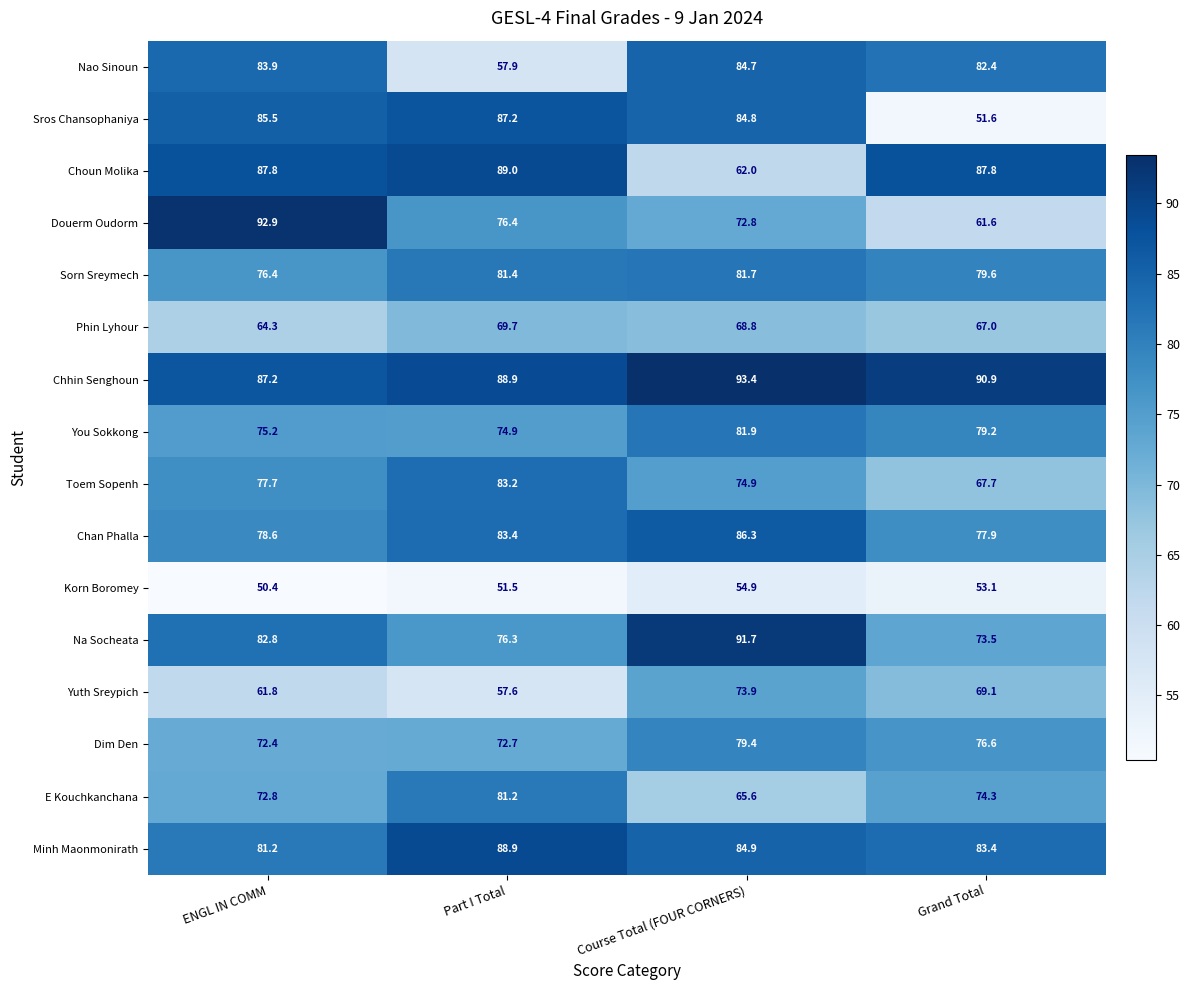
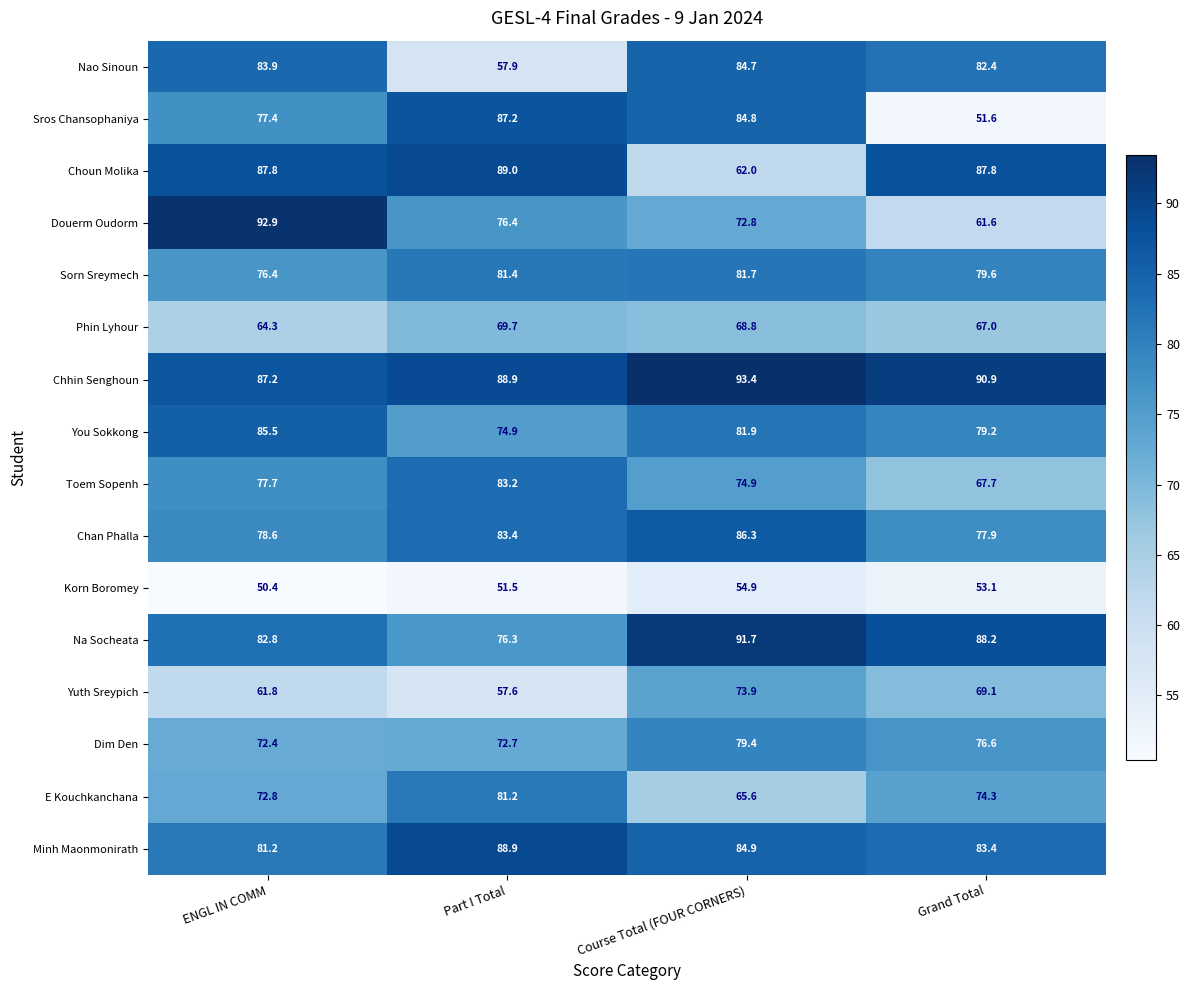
  {
    "Nao Sinoun": {
      "ENGL IN COMM": 83.9,
      "Part I Total": 57.9,
      "Course Total (FOUR CORNERS)": 84.7,
      "Grand Total": 82.4
    },
    "Sros Chansophaniya": {
-     "ENGL IN COMM": 85.5,
+     "ENGL IN COMM": 77.4,
      "Part I Total": 87.2,
      "Course Total (FOUR CORNERS)": 84.8,
      "Grand Total": 51.6
    },
    "Choun Molika": {
      "ENGL IN COMM": 87.8,
      "Part I Total": 89.0,
      "Course Total (FOUR CORNERS)": 62.0,
      "Grand Total": 87.8
    },
    "Douerm Oudorm": {
      "ENGL IN COMM": 92.9,
      "Part I Total": 76.4,
      "Course Total (FOUR CORNERS)": 72.8,
      "Grand Total": 61.6
    },
    "Sorn Sreymech": {
      "ENGL IN COMM": 76.4,
      "Part I Total": 81.4,
      "Course Total (FOUR CORNERS)": 81.7,
      "Grand Total": 79.6
    },
    "Phin Lyhour": {
      "ENGL IN COMM": 64.3,
      "Part I Total": 69.7,
      "Course Total (FOUR CORNERS)": 68.8,
      "Grand Total": 67.0
    },
    "Chhin Senghoun": {
      "ENGL IN COMM": 87.2,
      "Part I Total": 88.9,
      "Course Total (FOUR CORNERS)": 93.4,
      "Grand Total": 90.9
    },
    "You Sokkong": {
-     "ENGL IN COMM": 75.2,
+     "ENGL IN COMM": 85.5,
      "Part I Total": 74.9,
      "Course Total (FOUR CORNERS)": 81.9,
      "Grand Total": 79.2
    },
    "Toem Sopenh": {
      "ENGL IN COMM": 77.7,
      "Part I Total": 83.2,
      "Course Total (FOUR CORNERS)": 74.9,
      "Grand Total": 67.7
    },
    "Chan Phalla": {
      "ENGL IN COMM": 78.6,
      "Part I Total": 83.4,
      "Course Total (FOUR CORNERS)": 86.3,
      "Grand Total": 77.9
    },
    "Korn Boromey": {
      "ENGL IN COMM": 50.4,
      "Part I Total": 51.5,
      "Course Total (FOUR CORNERS)": 54.9,
      "Grand Total": 53.1
    },
    "Na Socheata": {
      "ENGL IN COMM": 82.8,
      "Part I Total": 76.3,
      "Course Total (FOUR CORNERS)": 91.7,
-     "Grand Total": 73.5
+     "Grand Total": 88.2
    },
    "Yuth Sreypich": {
      "ENGL IN COMM": 61.8,
      "Part I Total": 57.6,
      "Course Total (FOUR CORNERS)": 73.9,
      "Grand Total": 69.1
    },
    "Dim Den": {
      "ENGL IN COMM": 72.4,
      "Part I Total": 72.7,
      "Course Total (FOUR CORNERS)": 79.4,
      "Grand Total": 76.6
    },
    "E Kouchkanchana": {
      "ENGL IN COMM": 72.8,
      "Part I Total": 81.2,
      "Course Total (FOUR CORNERS)": 65.6,
      "Grand Total": 74.3
    },
    "Minh Maonmonirath": {
      "ENGL IN COMM": 81.2,
      "Part I Total": 88.9,
      "Course Total (FOUR CORNERS)": 84.9,
      "Grand Total": 83.4
    }
  }
